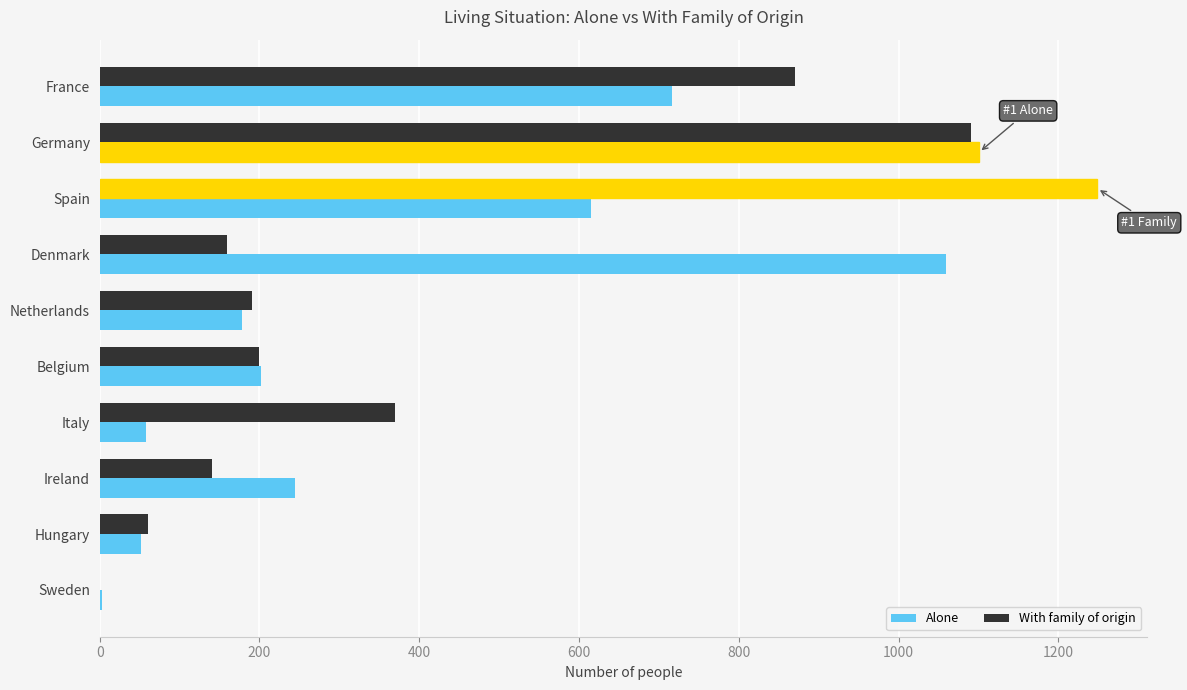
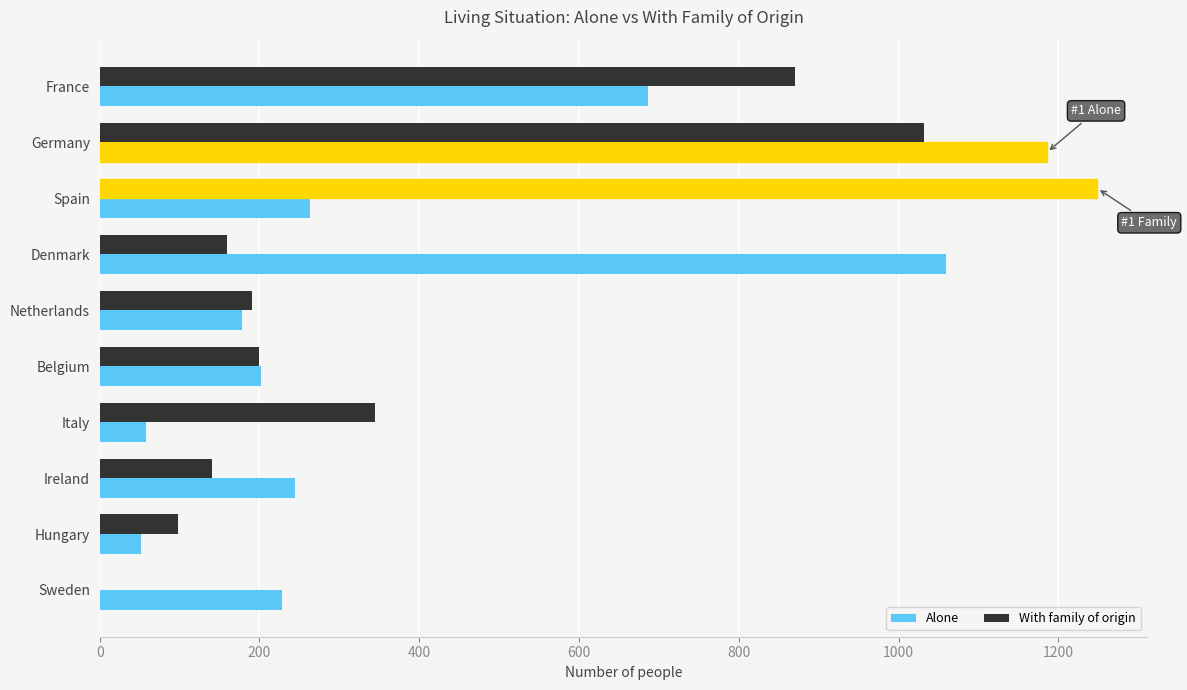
  {
    "Alone": {
-     "France": 720,
-     "Germany": 1100,
-     "Spain": 620,
+     "France": 690,
+     "Germany": 1190,
+     "Spain": 260,
      "Denmark": 1060,
      "Netherlands": 180,
      "Belgium": 200,
      "Italy": 60,
      "Ireland": 250,
      "Hungary": 50,
-     "Sweden": 0
+     "Sweden": 230
    },
    "With family of origin": {
      "France": 870,
-     "Germany": 1090,
+     "Germany": 1030,
      "Spain": 1250,
      "Denmark": 160,
      "Netherlands": 190,
      "Belgium": 200,
-     "Italy": 370,
+     "Italy": 350,
      "Ireland": 140,
-     "Hungary": 60,
+     "Hungary": 100,
      "Sweden": 0
    }
  }
